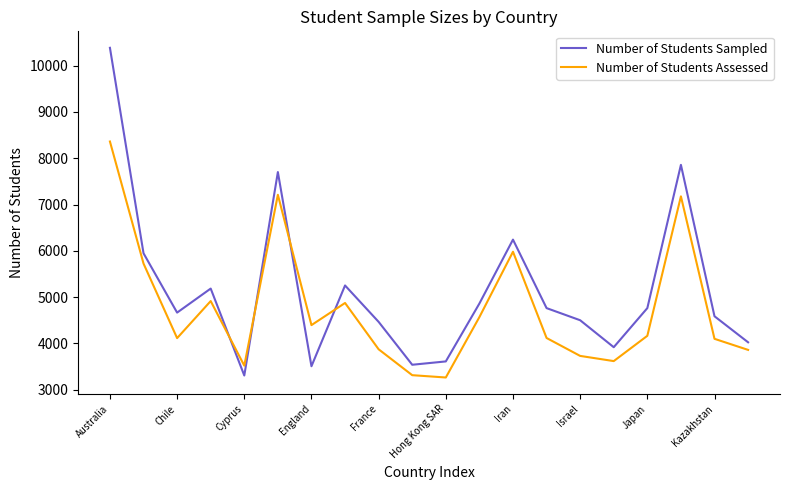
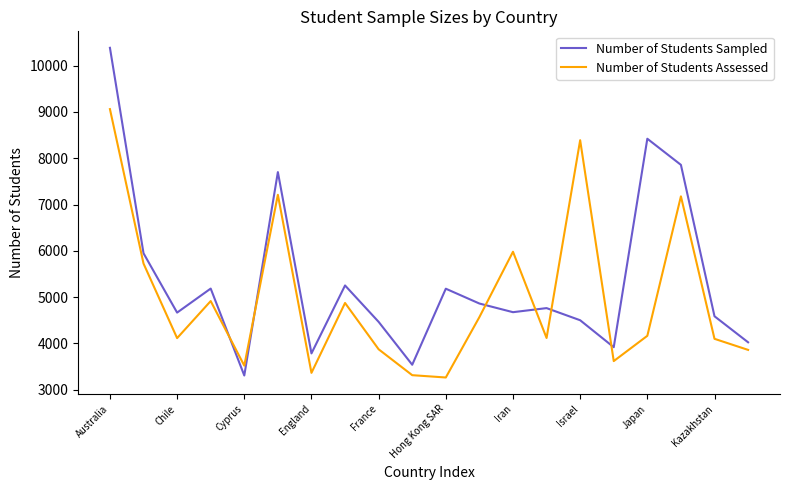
  {
    "Number of Students Sampled": {
      "Australia": 10400,
      "Chile": 4700,
      "Cyprus": 3300,
-     "England": 3500,
+     "England": 3800,
      "France": 4500,
-     "Hong Kong SAR": 3600,
-     "Iran": 6200,
+     "Hong Kong SAR": 5200,
+     "Iran": 4700,
      "Israel": 4500,
-     "Japan": 4800,
+     "Japan": 8400,
      "Kazakhstan": 4600
    },
    "Number of Students Assessed": {
-     "Australia": 8400,
+     "Australia": 9100,
      "Chile": 4100,
      "Cyprus": 3500,
-     "England": 4400,
+     "England": 3400,
      "France": 3900,
      "Hong Kong SAR": 3300,
      "Iran": 6000,
-     "Israel": 3700,
+     "Israel": 8400,
      "Japan": 4200,
      "Kazakhstan": 4100
    }
  }
